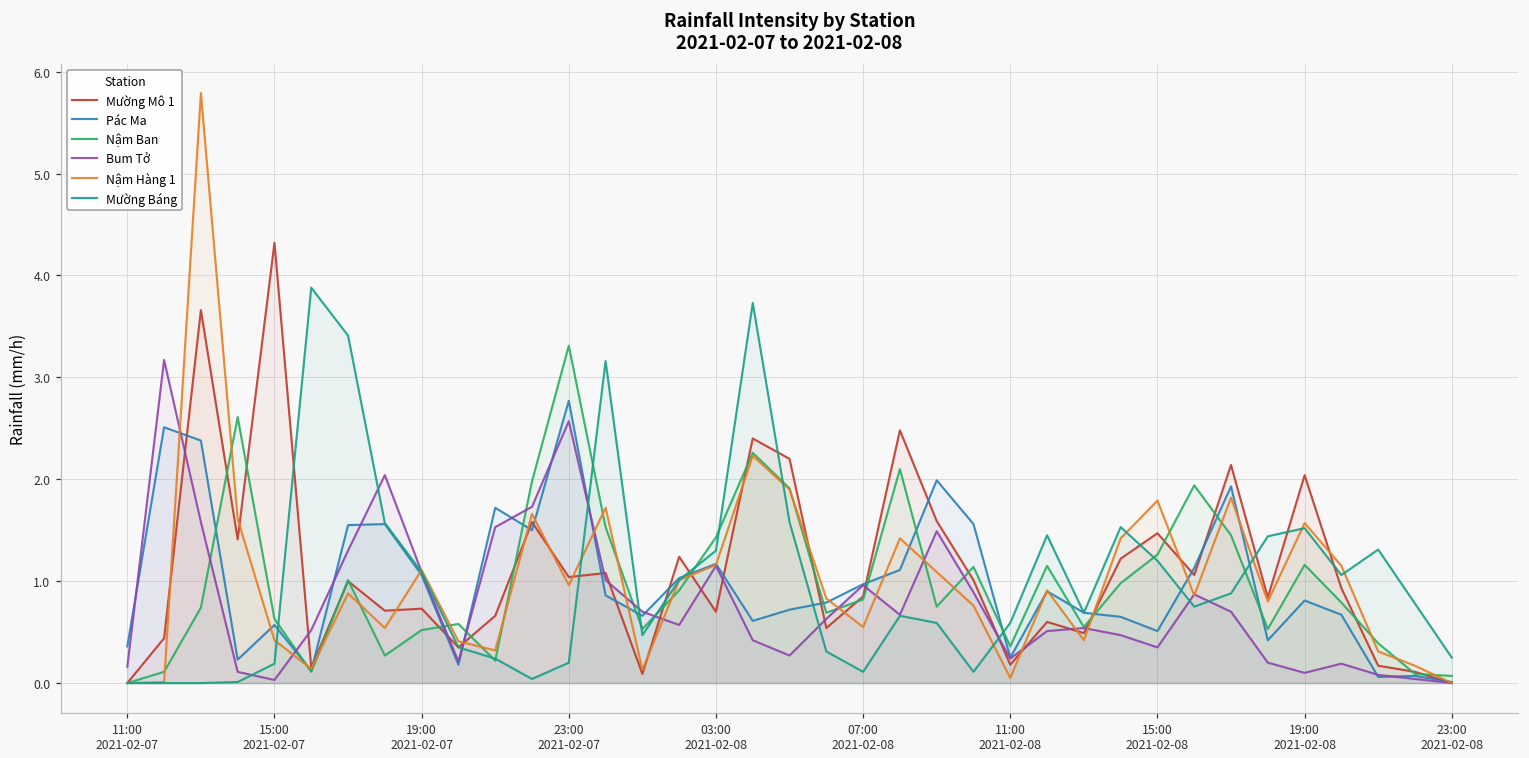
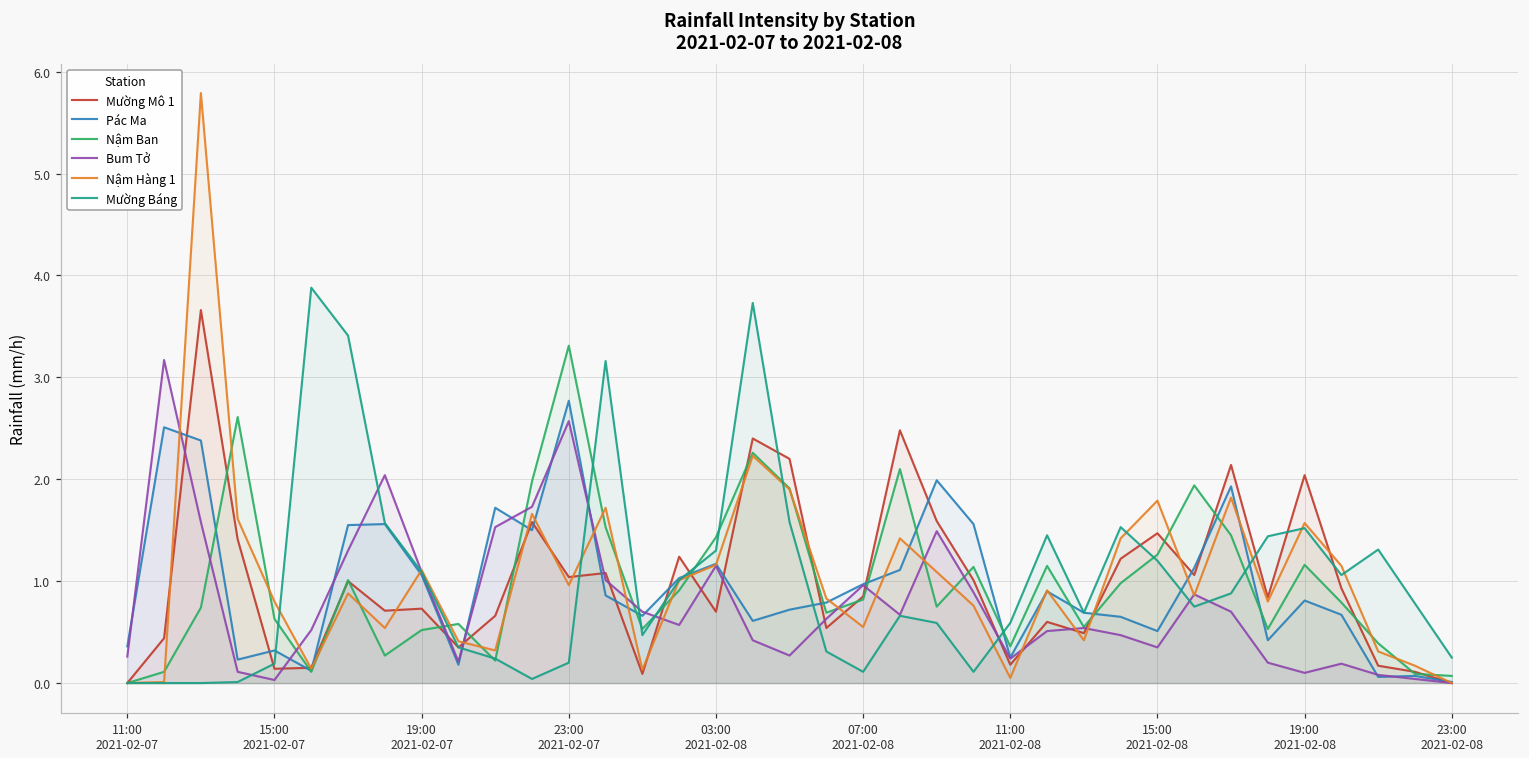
  {
    "Mường Mô 1": {
-     "15:00 2021-02-07": 4.3,
+     "15:00 2021-02-07": 0.1,
      "19:00 2021-02-07": 0.7,
      "23:00 2021-02-07": 1.0,
      "03:00 2021-02-08": 0.7,
      "07:00 2021-02-08": 0.9,
      "11:00 2021-02-08": 0.2,
      "15:00 2021-02-08": 1.5,
      "19:00 2021-02-08": 2.0
    },
    "Pác Ma": {
      "11:00 2021-02-07": 0.4,
-     "15:00 2021-02-07": 0.6,
+     "15:00 2021-02-07": 0.3,
      "19:00 2021-02-07": 1.1,
      "23:00 2021-02-07": 2.8,
      "15:00 2021-02-08": 0.5,
      "19:00 2021-02-08": 0.8
    },
    "Bum Tở": {
-     "11:00 2021-02-07": 0.2,
+     "11:00 2021-02-07": 0.3,
      "15:00 2021-02-07": 0.0,
      "23:00 2021-02-07": 2.6,
      "15:00 2021-02-08": 0.4,
      "19:00 2021-02-08": 0.1
    },
    "Nậm Hàng 1": {
-     "15:00 2021-02-07": 0.4,
+     "15:00 2021-02-07": 0.8,
      "23:00 2021-02-07": 1.0,
      "07:00 2021-02-08": 0.6,
      "11:00 2021-02-08": 0.1,
      "15:00 2021-02-08": 1.8,
      "19:00 2021-02-08": 1.6
    }
  }
